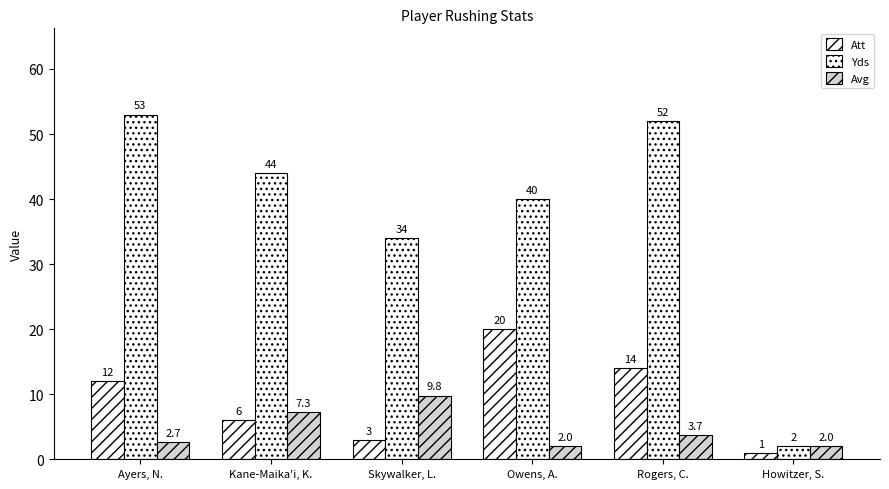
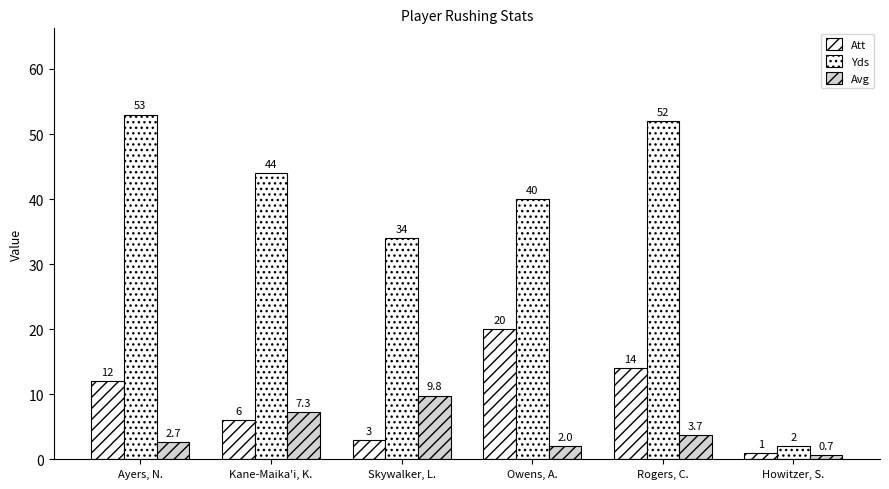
  {
    "Avg": {
      "Ayers, N.": 2.7,
      "Kane-Maika'i, K.": 7.3,
      "Skywalker, L.": 9.8,
      "Owens, A.": 2.0,
      "Rogers, C.": 3.7,
-     "Howitzer, S.": 2.0
+     "Howitzer, S.": 0.7
    }
  }
